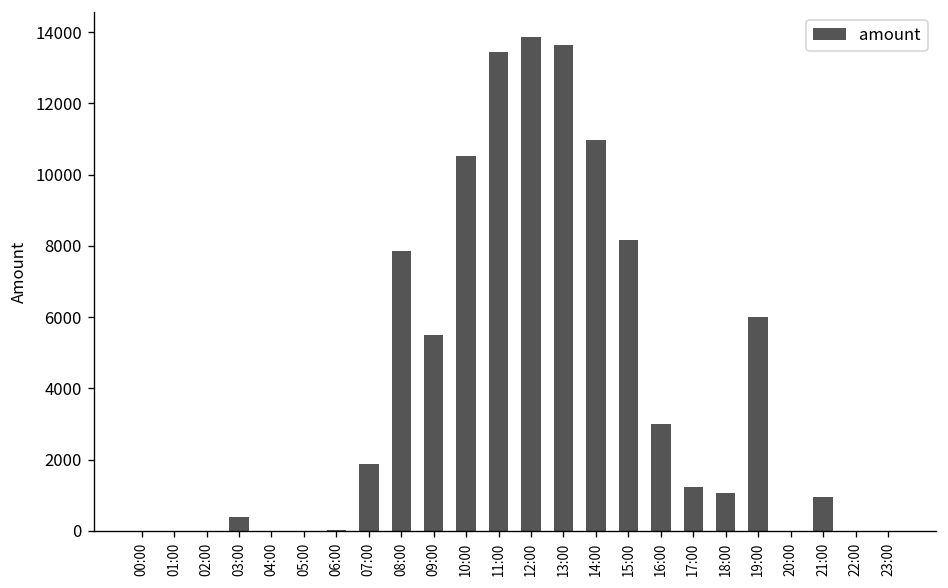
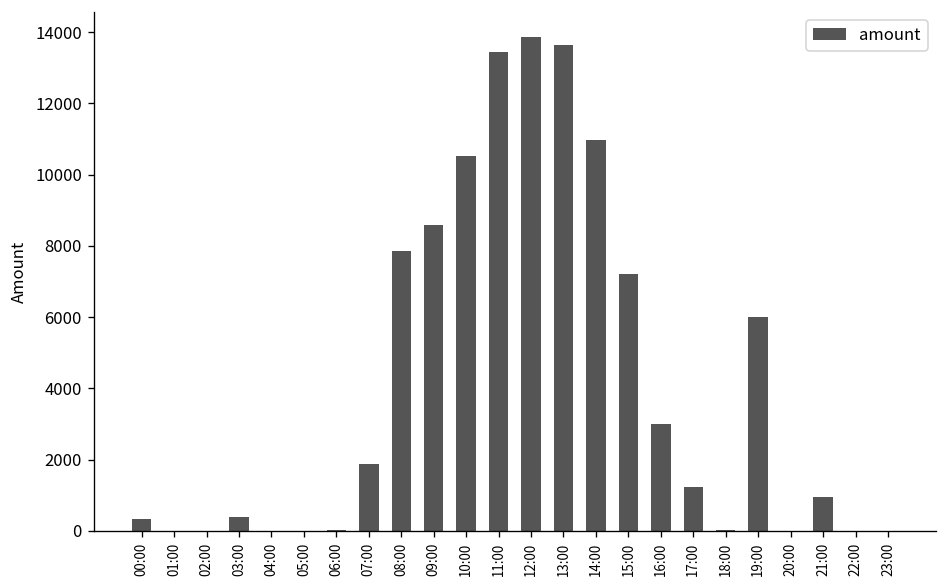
  {
-   "00:00": 0,
+   "00:00": 300,
    "01:00": 0,
    "02:00": 0,
    "03:00": 400,
    "04:00": 0,
    "05:00": 0,
    "07:00": 1900,
    "08:00": 7900,
-   "09:00": 5500,
+   "09:00": 8600,
    "10:00": 10500,
    "11:00": 13400,
    "12:00": 13900,
    "13:00": 13600,
    "14:00": 11000,
-   "15:00": 8200,
+   "15:00": 7200,
    "16:00": 3000,
    "17:00": 1200,
-   "18:00": 1100,
+   "18:00": 0,
    "19:00": 6000,
    "20:00": 0,
    "21:00": 900,
    "22:00": 0,
    "23:00": 0
  }
